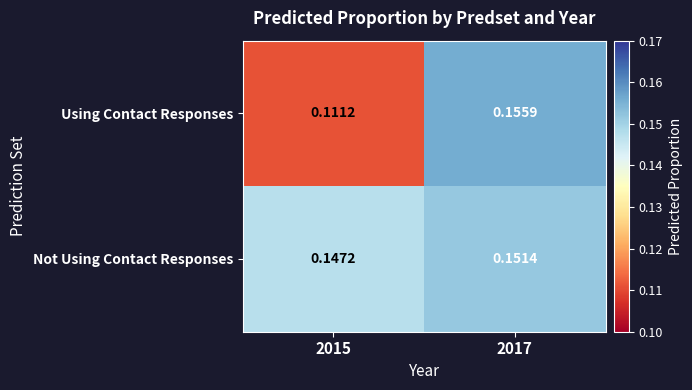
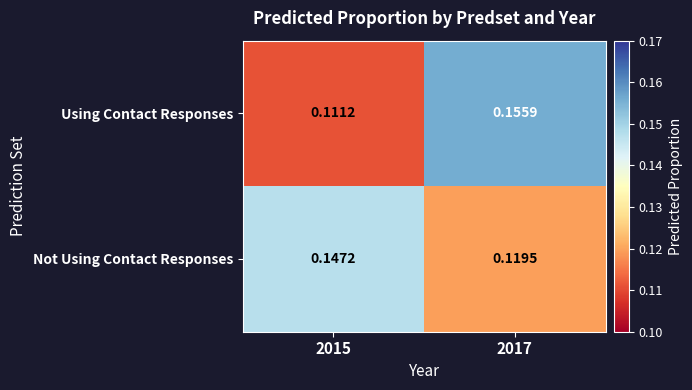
  {
    "Using Contact Responses": {
      "2015": 0.1112,
      "2017": 0.1559
    },
    "Not Using Contact Responses": {
      "2015": 0.1472,
-     "2017": 0.1514
+     "2017": 0.1195
    }
  }
